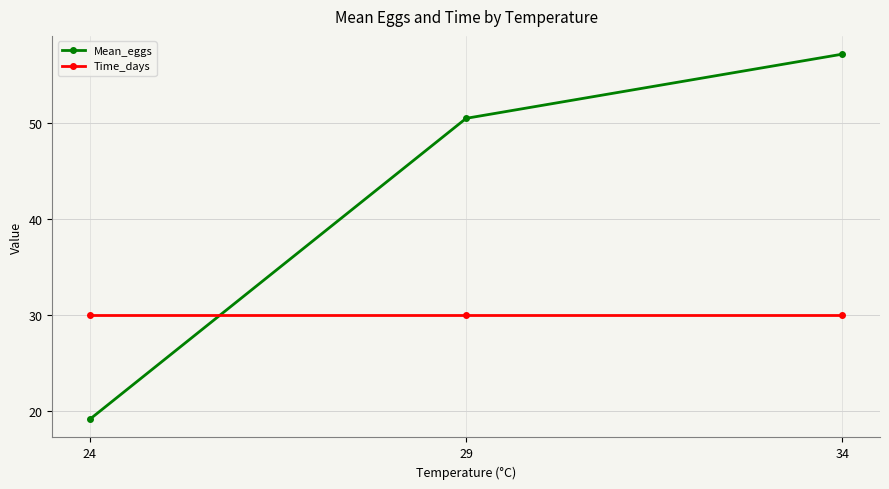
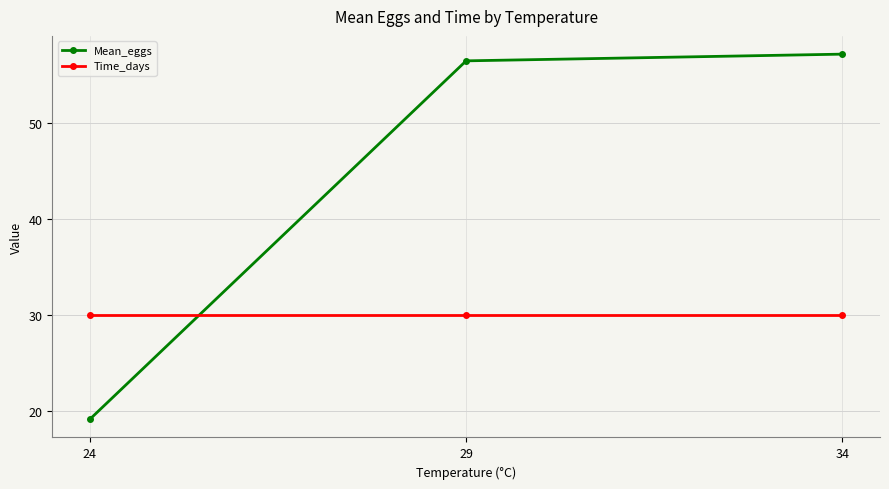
  {
    "Mean_eggs": {
      "24": 19,
-     "29": 51,
+     "29": 57,
      "34": 57
    },
    "Time_days": {
      "24": 30,
      "29": 30,
      "34": 30
    }
  }
